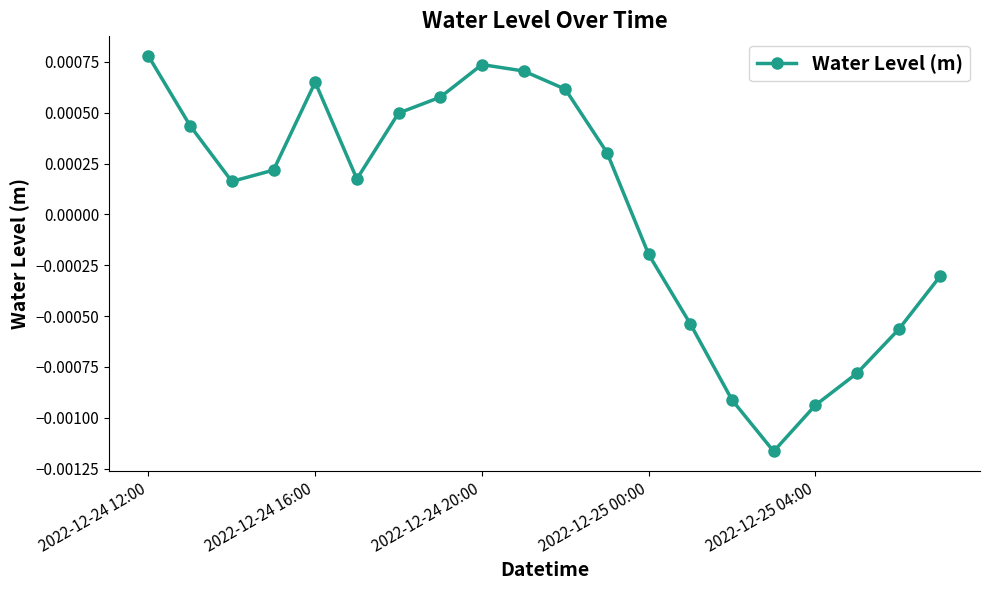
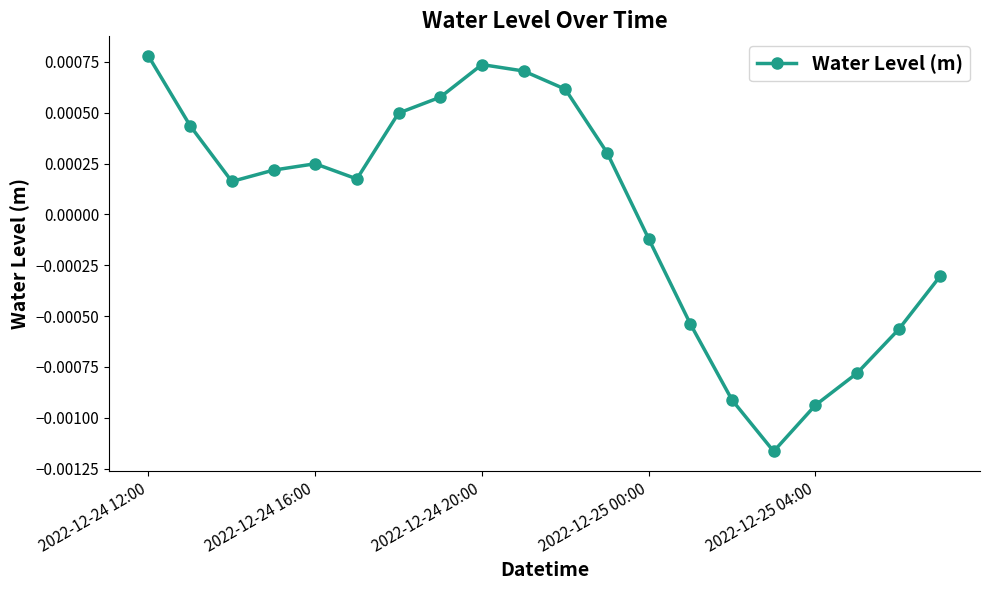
  {
    "2022-12-24 12:00": 0.00078,
-   "2022-12-24 16:00": 0.00065,
+   "2022-12-24 16:00": 0.00025,
    "2022-12-24 20:00": 0.00074,
-   "2022-12-25 00:00": -0.00020,
+   "2022-12-25 00:00": -0.00012,
    "2022-12-25 04:00": -0.00094
  }
